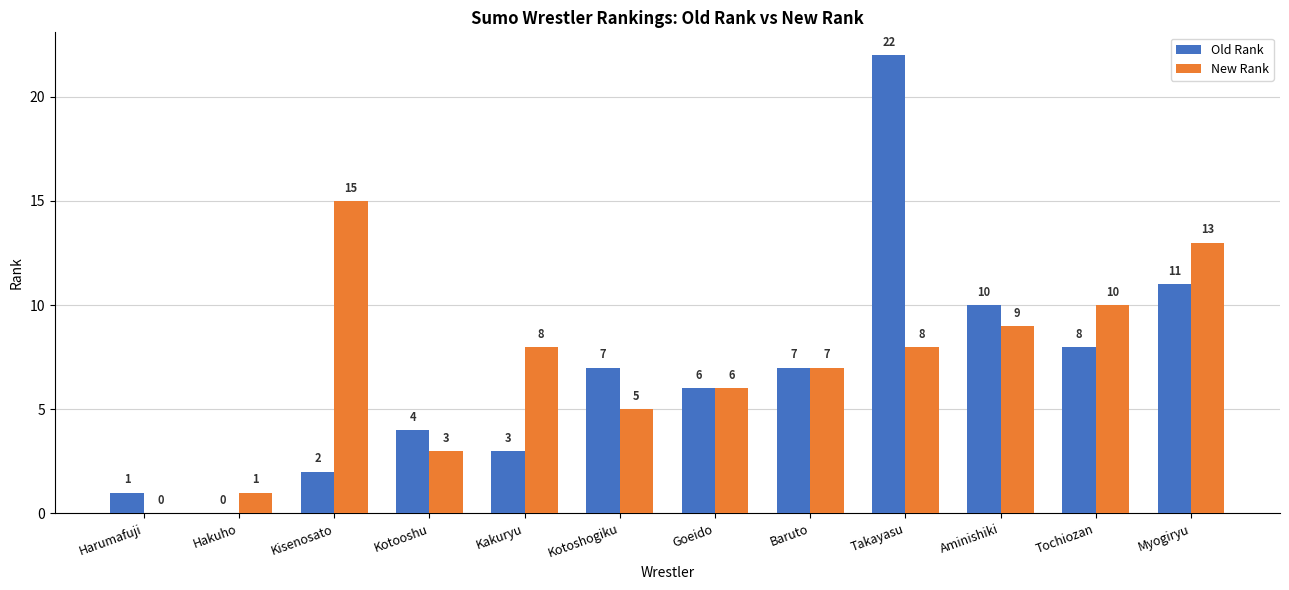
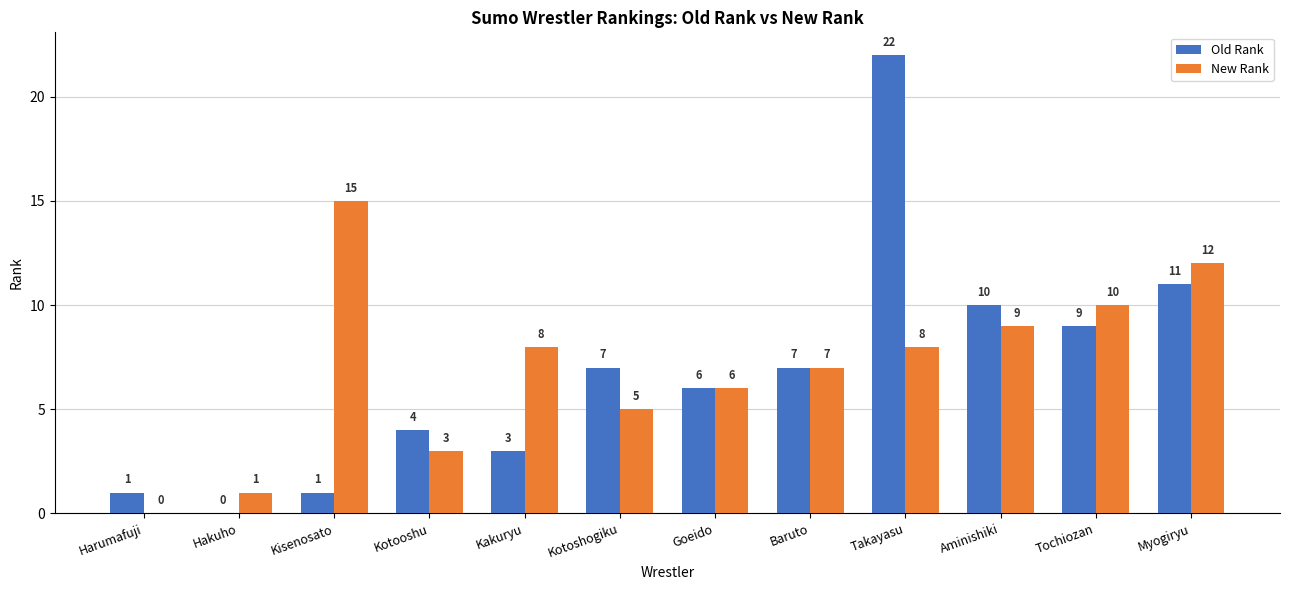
  {
    "Old Rank": {
      "Harumafuji": 1,
      "Hakuho": 0,
-     "Kisenosato": 2,
+     "Kisenosato": 1,
      "Kotooshu": 4,
      "Kakuryu": 3,
      "Kotoshogiku": 7,
      "Goeido": 6,
      "Baruto": 7,
      "Takayasu": 22,
      "Aminishiki": 10,
-     "Tochiozan": 8,
+     "Tochiozan": 9,
      "Myogiryu": 11
    },
    "New Rank": {
      "Harumafuji": 0,
      "Hakuho": 1,
      "Kisenosato": 15,
      "Kotooshu": 3,
      "Kakuryu": 8,
      "Kotoshogiku": 5,
      "Goeido": 6,
      "Baruto": 7,
      "Takayasu": 8,
      "Aminishiki": 9,
      "Tochiozan": 10,
-     "Myogiryu": 13
+     "Myogiryu": 12
    }
  }
